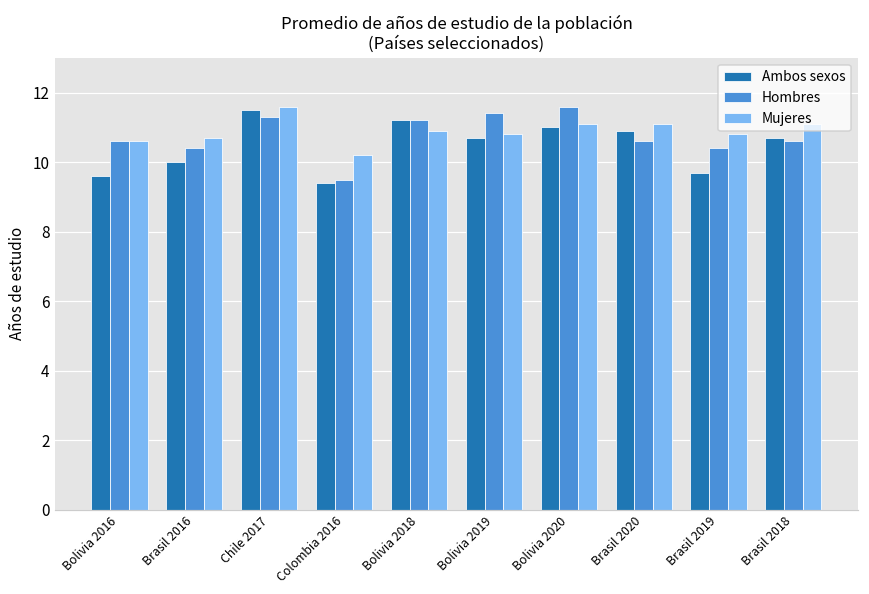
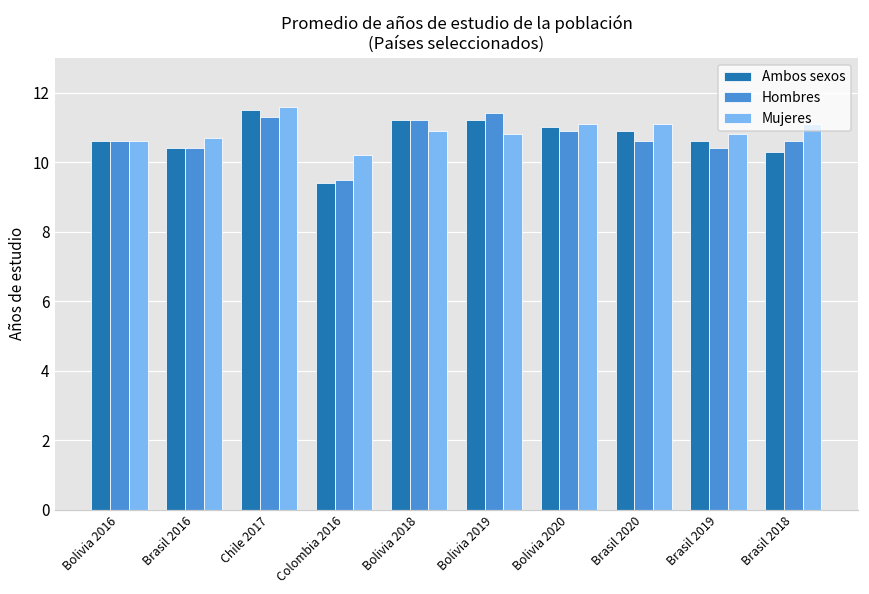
  {
    "Ambos sexos": {
-     "Bolivia 2016": 9.6,
-     "Brasil 2016": 10.0,
+     "Bolivia 2016": 10.6,
+     "Brasil 2016": 10.4,
      "Chile 2017": 11.5,
      "Colombia 2016": 9.4,
      "Bolivia 2018": 11.2,
-     "Bolivia 2019": 10.7,
+     "Bolivia 2019": 11.2,
      "Bolivia 2020": 11.0,
      "Brasil 2020": 10.9,
-     "Brasil 2019": 9.7,
-     "Brasil 2018": 10.7
+     "Brasil 2019": 10.6,
+     "Brasil 2018": 10.3
    },
    "Hombres": {
      "Bolivia 2016": 10.6,
      "Brasil 2016": 10.4,
      "Chile 2017": 11.3,
      "Colombia 2016": 9.5,
      "Bolivia 2018": 11.2,
      "Bolivia 2019": 11.4,
-     "Bolivia 2020": 11.6,
+     "Bolivia 2020": 10.9,
      "Brasil 2020": 10.6,
      "Brasil 2019": 10.4,
      "Brasil 2018": 10.6
    },
    "Mujeres": {
      "Bolivia 2016": 10.6,
      "Brasil 2016": 10.7,
      "Chile 2017": 11.6,
      "Colombia 2016": 10.2,
      "Bolivia 2018": 10.9,
      "Bolivia 2019": 10.8,
      "Bolivia 2020": 11.1,
      "Brasil 2020": 11.1,
      "Brasil 2019": 10.8
    }
  }
